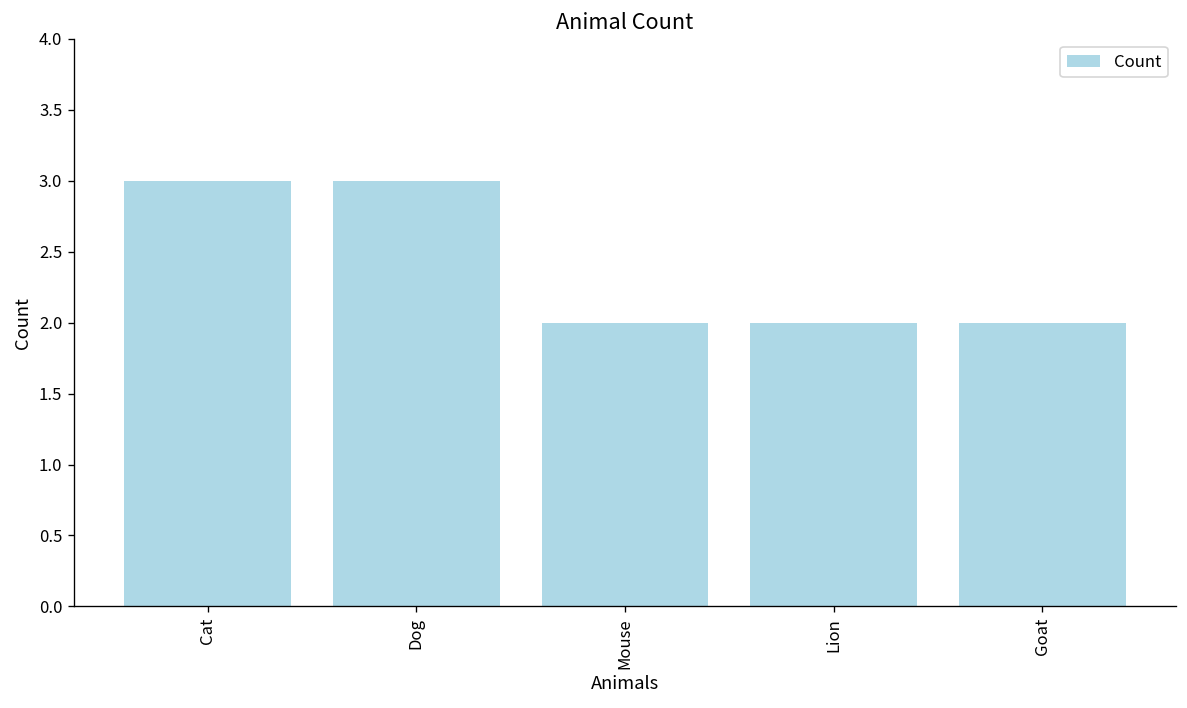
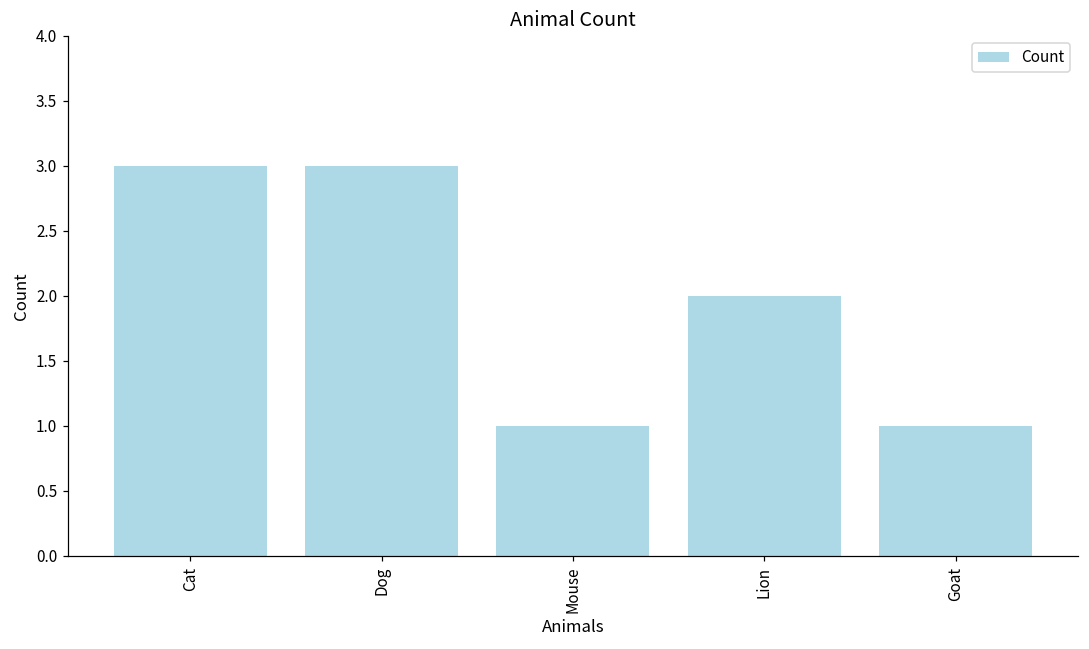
  {
    "Cat": 3,
    "Dog": 3,
-   "Mouse": 2,
+   "Mouse": 1,
    "Lion": 2,
-   "Goat": 2
+   "Goat": 1
  }
